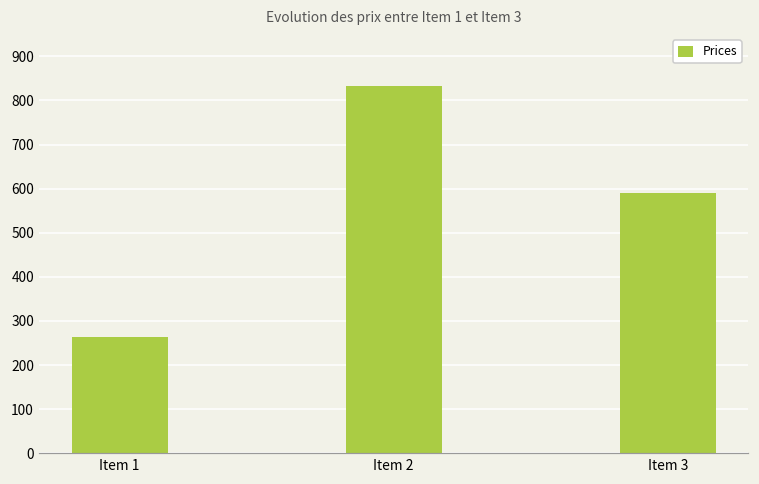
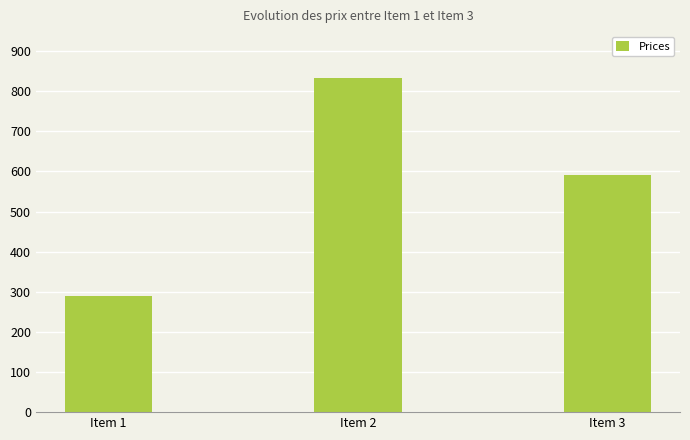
  {
-   "Item 1": 260,
+   "Item 1": 290,
    "Item 2": 830,
    "Item 3": 590
  }
